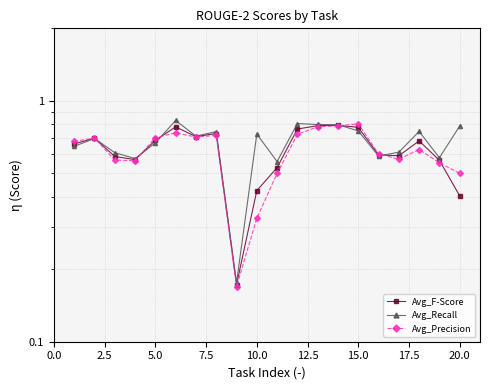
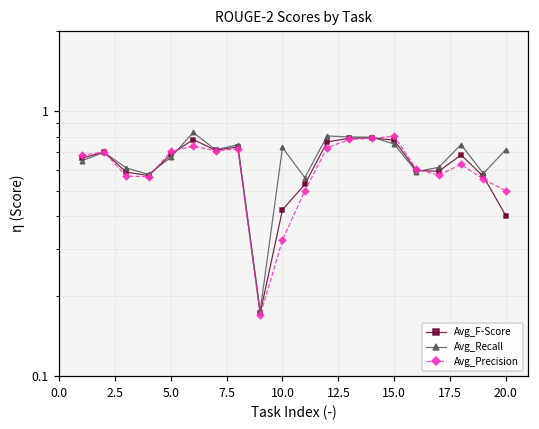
  {
    "Avg_F-Score": {
      "5.0": 0.69,
      "10.0": 0.42,
      "15.0": 0.78,
      "20.0": 0.40
    },
    "Avg_Recall": {
      "5.0": 0.67,
      "10.0": 0.73,
      "15.0": 0.75,
-     "20.0": 0.79
+     "20.0": 0.71
    },
    "Avg_Precision": {
      "5.0": 0.70,
      "10.0": 0.33,
      "15.0": 0.80,
      "20.0": 0.50
    }
  }
